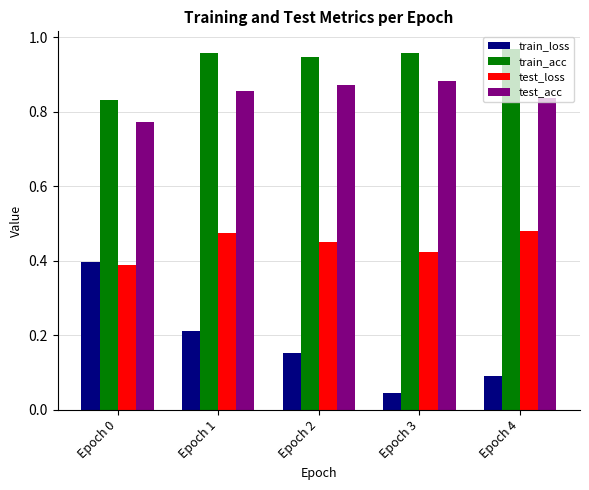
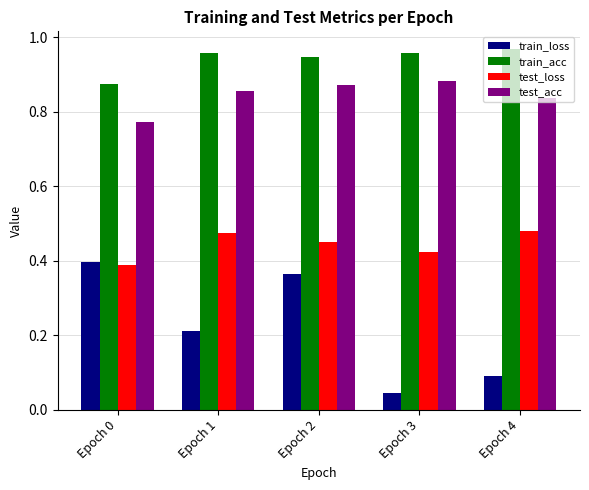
  {
    "train_loss": {
      "Epoch 0": 0.40,
      "Epoch 1": 0.21,
-     "Epoch 2": 0.15,
+     "Epoch 2": 0.37,
      "Epoch 3": 0.05,
      "Epoch 4": 0.09
    },
    "train_acc": {
-     "Epoch 0": 0.83,
+     "Epoch 0": 0.88,
      "Epoch 1": 0.96,
      "Epoch 2": 0.95,
      "Epoch 3": 0.96
    },
    "test_loss": {
      "Epoch 0": 0.39,
      "Epoch 1": 0.47,
      "Epoch 2": 0.45,
      "Epoch 3": 0.42,
      "Epoch 4": 0.48
    },
    "test_acc": {
      "Epoch 0": 0.77,
      "Epoch 1": 0.86,
      "Epoch 2": 0.87,
      "Epoch 3": 0.88
    }
  }
